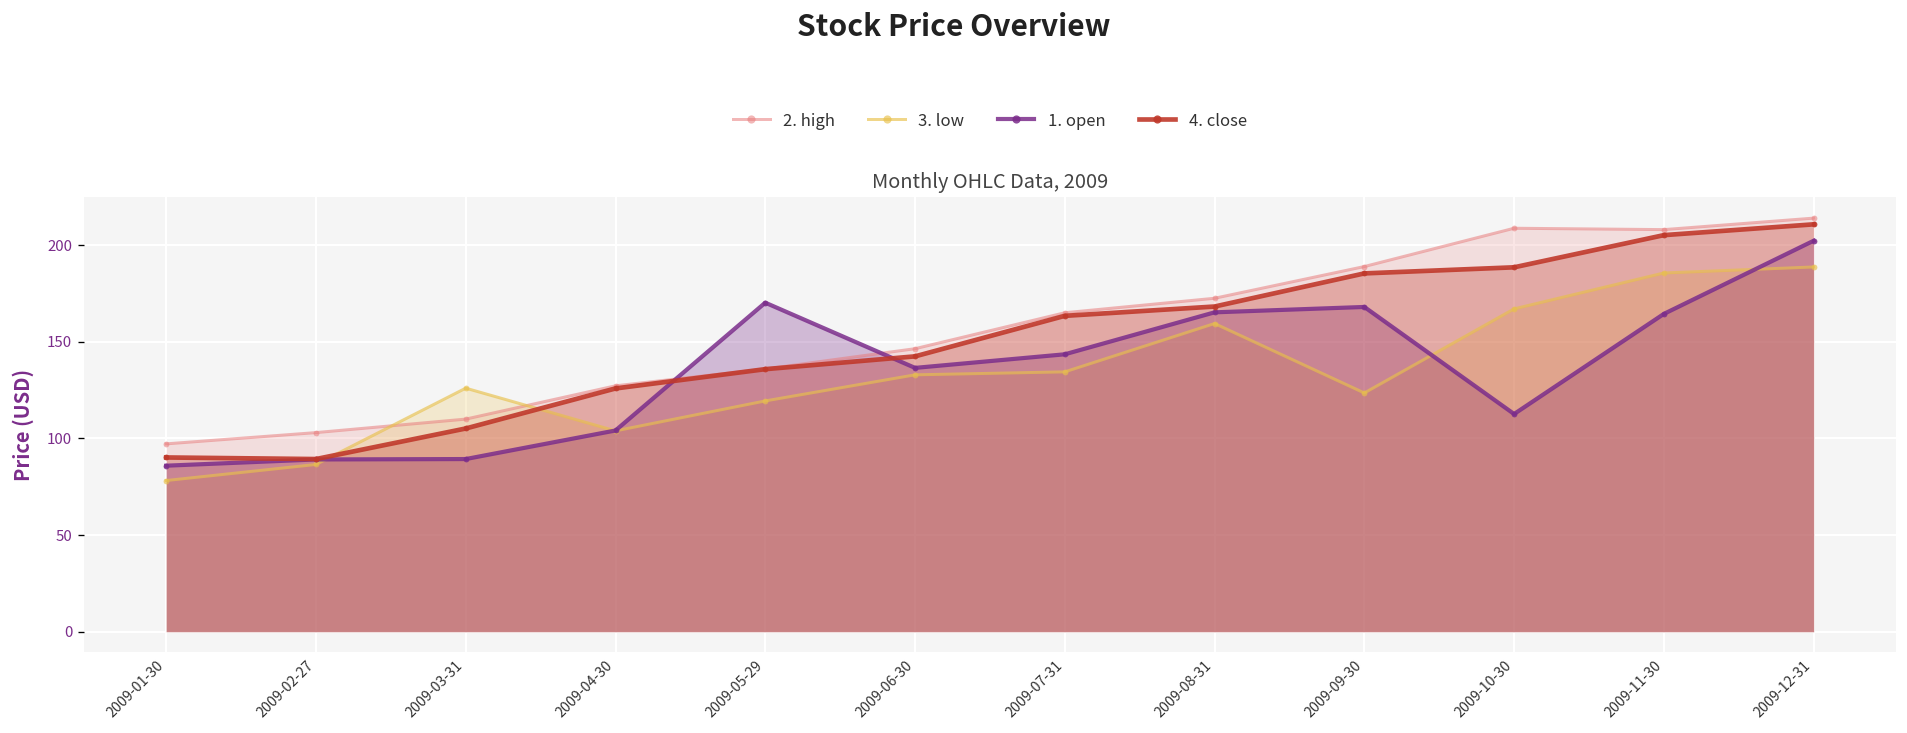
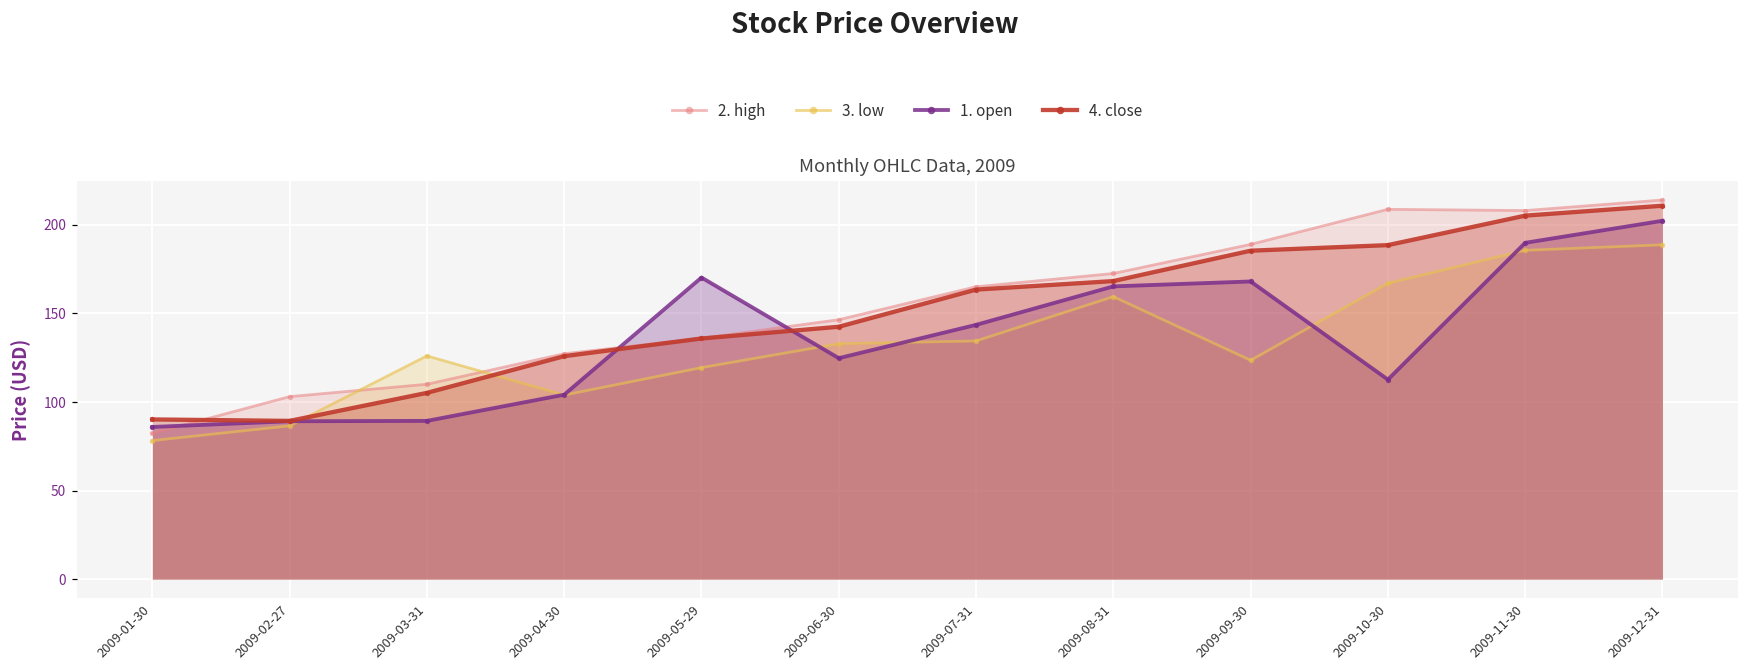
  {
    "2. high": {
-     "2009-01-30": 97,
+     "2009-01-30": 82,
      "2009-02-27": 103,
      "2009-03-31": 110,
      "2009-06-30": 146,
      "2009-07-31": 165,
      "2009-08-31": 172,
      "2009-09-30": 189,
      "2009-10-30": 209,
      "2009-11-30": 208,
      "2009-12-31": 214
    },
    "3. low": {
      "2009-01-30": 78,
      "2009-02-27": 87,
      "2009-03-31": 126,
      "2009-05-29": 119,
      "2009-06-30": 133,
      "2009-07-31": 134,
      "2009-08-31": 159,
      "2009-09-30": 124,
      "2009-10-30": 167,
      "2009-11-30": 186,
      "2009-12-31": 189
    },
    "1. open": {
      "2009-01-30": 86,
      "2009-03-31": 89,
      "2009-05-29": 170,
-     "2009-06-30": 136,
+     "2009-06-30": 125,
      "2009-07-31": 144,
      "2009-08-31": 165,
      "2009-09-30": 168,
      "2009-10-30": 113,
-     "2009-11-30": 164,
+     "2009-11-30": 190,
      "2009-12-31": 202
    },
    "4. close": {
      "2009-01-30": 90,
      "2009-03-31": 105,
      "2009-06-30": 142,
      "2009-07-31": 163,
      "2009-08-31": 168,
      "2009-09-30": 185,
      "2009-10-30": 189,
      "2009-11-30": 205,
      "2009-12-31": 211
    }
  }
